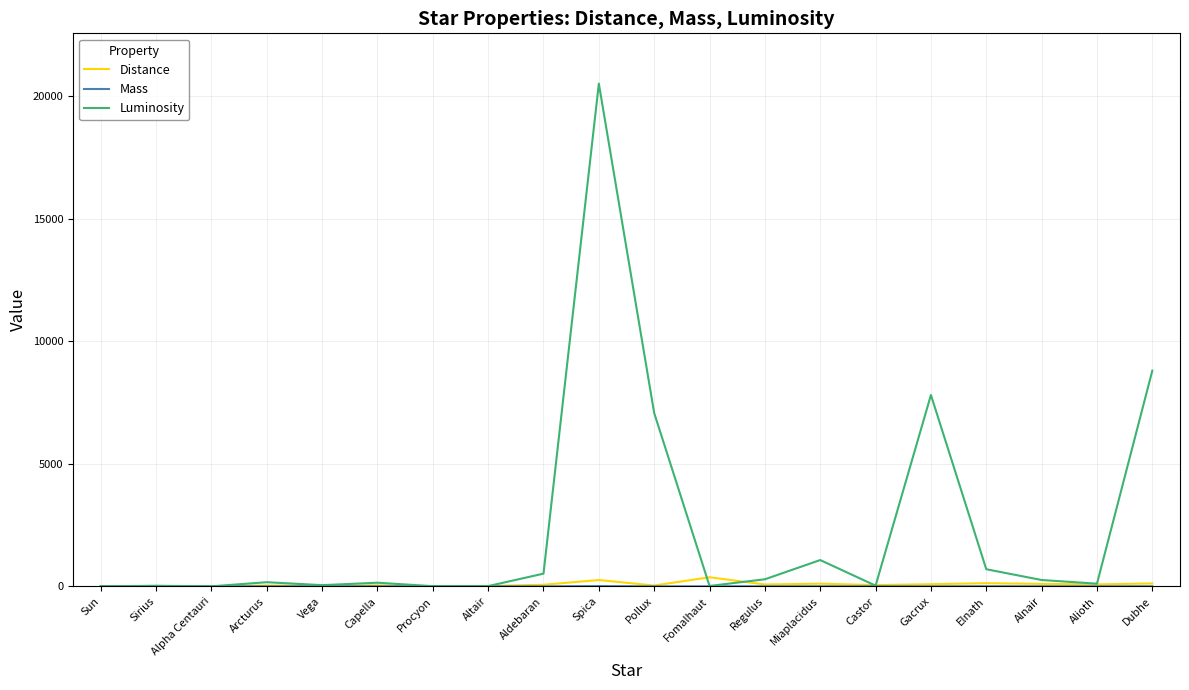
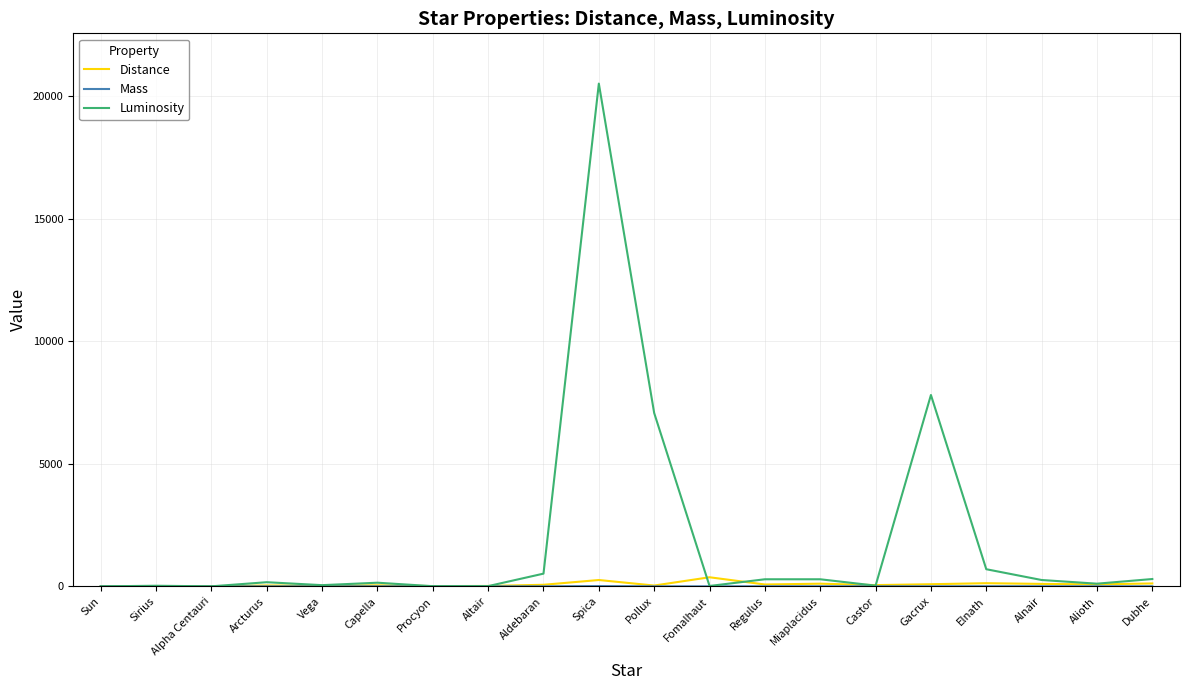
  {
    "Distance": {
      "Spica": 300,
      "Fomalhaut": 400,
      "Miaplacidus": 100,
      "Elnath": 100,
      "Dubhe": 100
    },
    "Mass": {
      "Spica": 0,
      "Miaplacidus": 0,
      "Elnath": 0,
      "Dubhe": 0
    },
    "Luminosity": {
      "Arcturus": 200,
      "Capella": 200,
      "Aldebaran": 500,
      "Spica": 20500,
      "Pollux": 7100,
      "Regulus": 300,
-     "Miaplacidus": 1100,
+     "Miaplacidus": 300,
      "Gacrux": 7800,
      "Elnath": 700,
      "Alnair": 300,
-     "Dubhe": 8800
+     "Dubhe": 300
    }
  }
